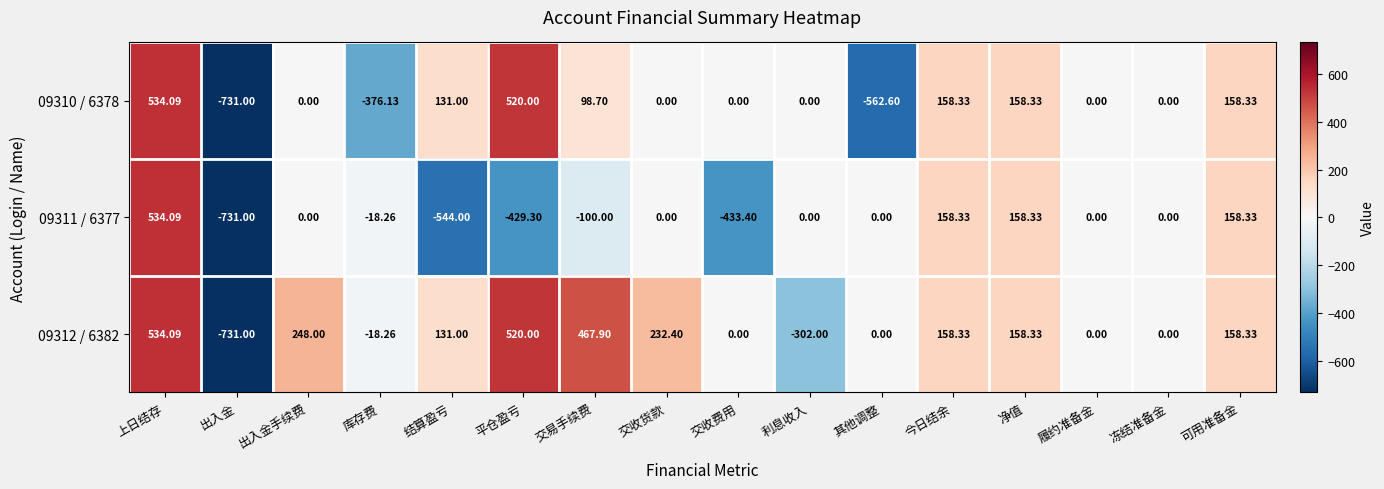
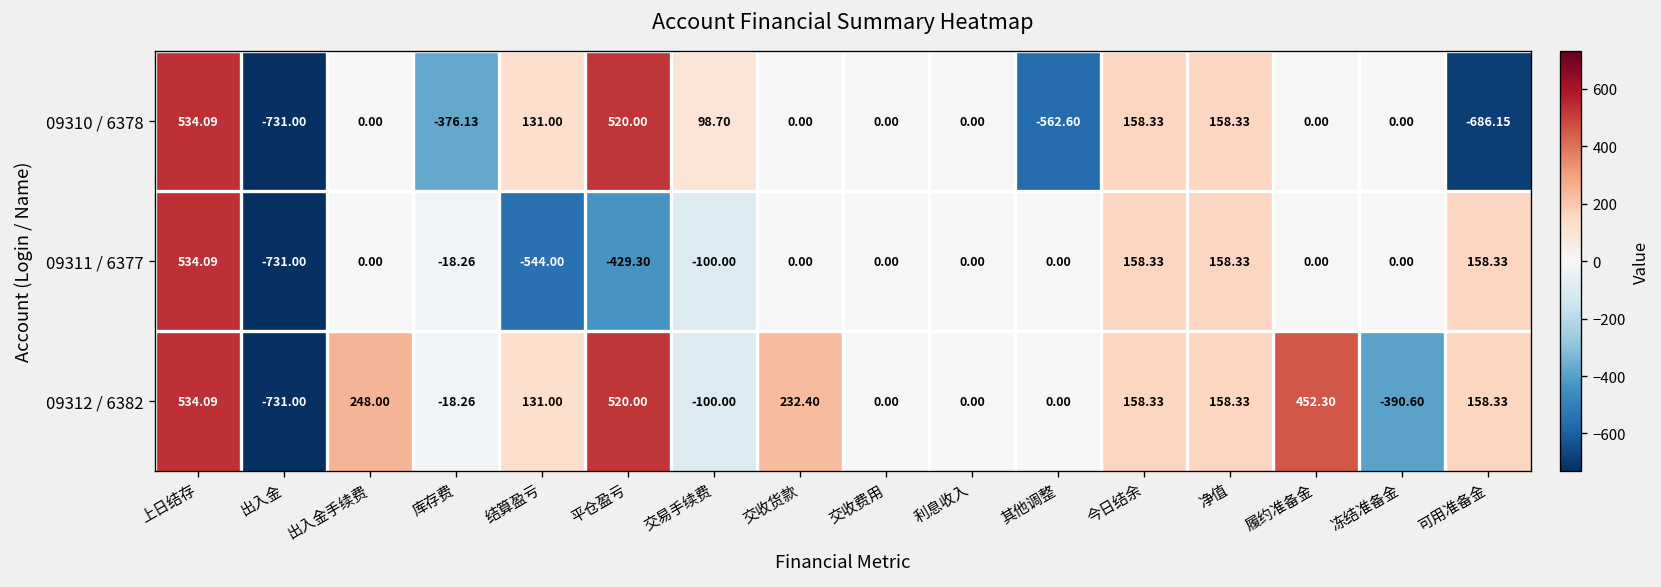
  {
    "09310 / 6378": {
      "上日结存": 534.09,
      "出入金": -731.00,
      "出入金手续费": 0.00,
      "库存费": -376.13,
      "结算盈亏": 131.00,
      "平仓盈亏": 520.00,
      "交易手续费": 98.70,
      "交收货款": 0.00,
      "交收费用": 0.00,
      "利息收入": 0.00,
      "其他调整": -562.60,
      "今日结余": 158.33,
      "净值": 158.33,
      "履约准备金": 0.00,
      "冻结准备金": 0.00,
-     "可用准备金": 158.33
+     "可用准备金": -686.15
    },
    "09311 / 6377": {
      "上日结存": 534.09,
      "出入金": -731.00,
      "出入金手续费": 0.00,
      "库存费": -18.26,
      "结算盈亏": -544.00,
      "平仓盈亏": -429.30,
      "交易手续费": -100.00,
      "交收货款": 0.00,
-     "交收费用": -433.40,
+     "交收费用": 0.00,
      "利息收入": 0.00,
      "其他调整": 0.00,
      "今日结余": 158.33,
      "净值": 158.33,
      "履约准备金": 0.00,
      "冻结准备金": 0.00,
      "可用准备金": 158.33
    },
    "09312 / 6382": {
      "上日结存": 534.09,
      "出入金": -731.00,
      "出入金手续费": 248.00,
      "库存费": -18.26,
      "结算盈亏": 131.00,
      "平仓盈亏": 520.00,
-     "交易手续费": 467.90,
+     "交易手续费": -100.00,
      "交收货款": 232.40,
      "交收费用": 0.00,
-     "利息收入": -302.00,
+     "利息收入": 0.00,
      "其他调整": 0.00,
      "今日结余": 158.33,
      "净值": 158.33,
-     "履约准备金": 0.00,
-     "冻结准备金": 0.00,
+     "履约准备金": 452.30,
+     "冻结准备金": -390.60,
      "可用准备金": 158.33
    }
  }
